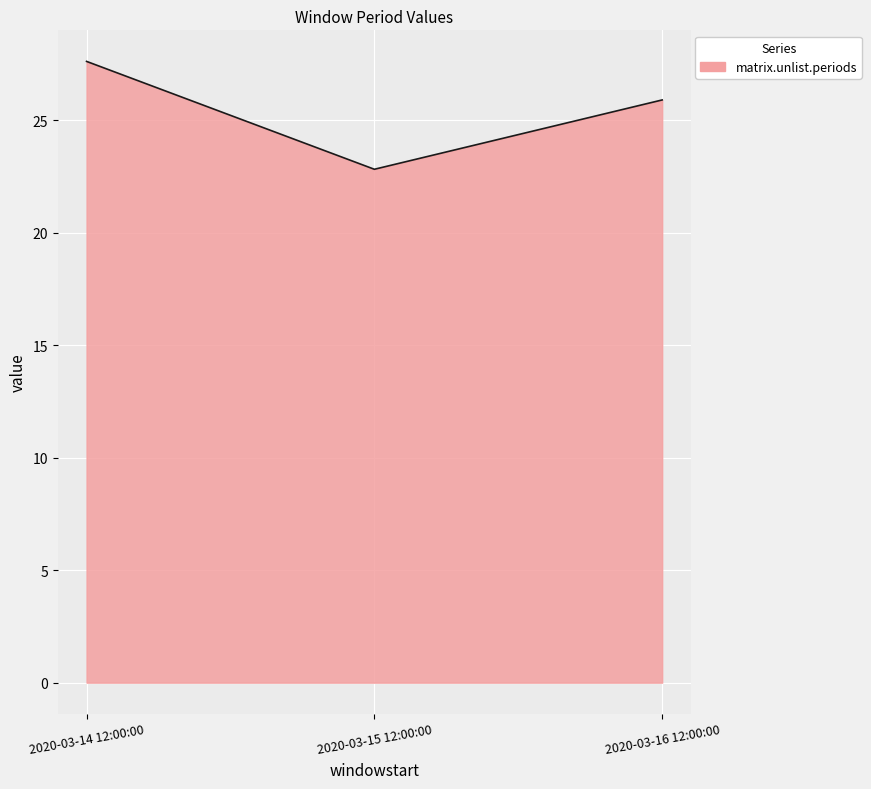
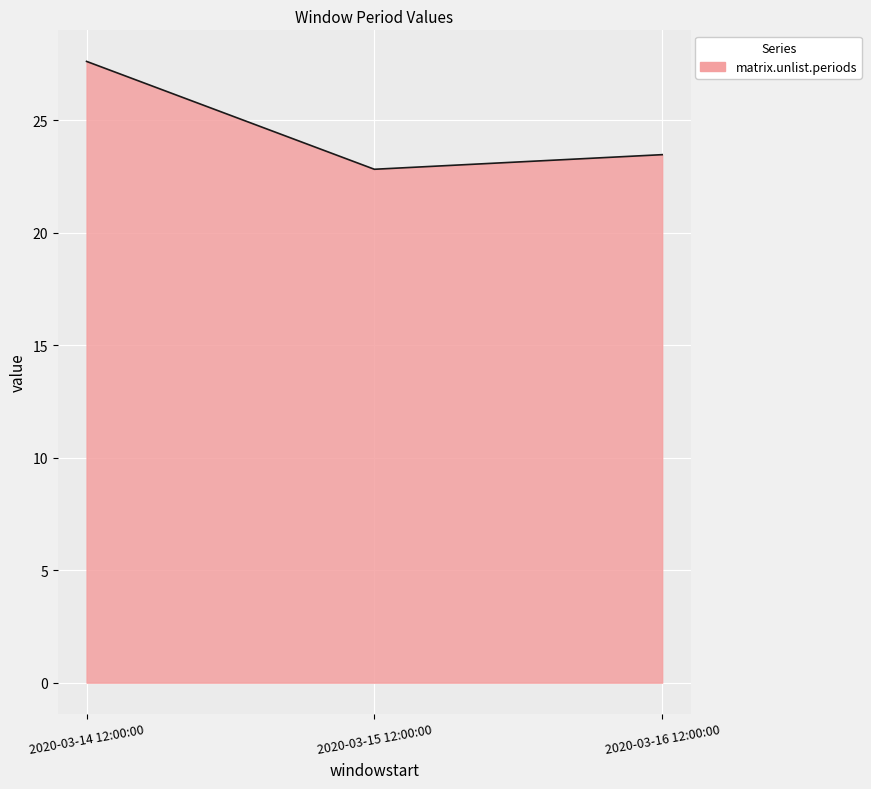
  {
    "2020-03-14 12:00:00": 27.6,
    "2020-03-15 12:00:00": 22.8,
-   "2020-03-16 12:00:00": 25.9
+   "2020-03-16 12:00:00": 23.5
  }
